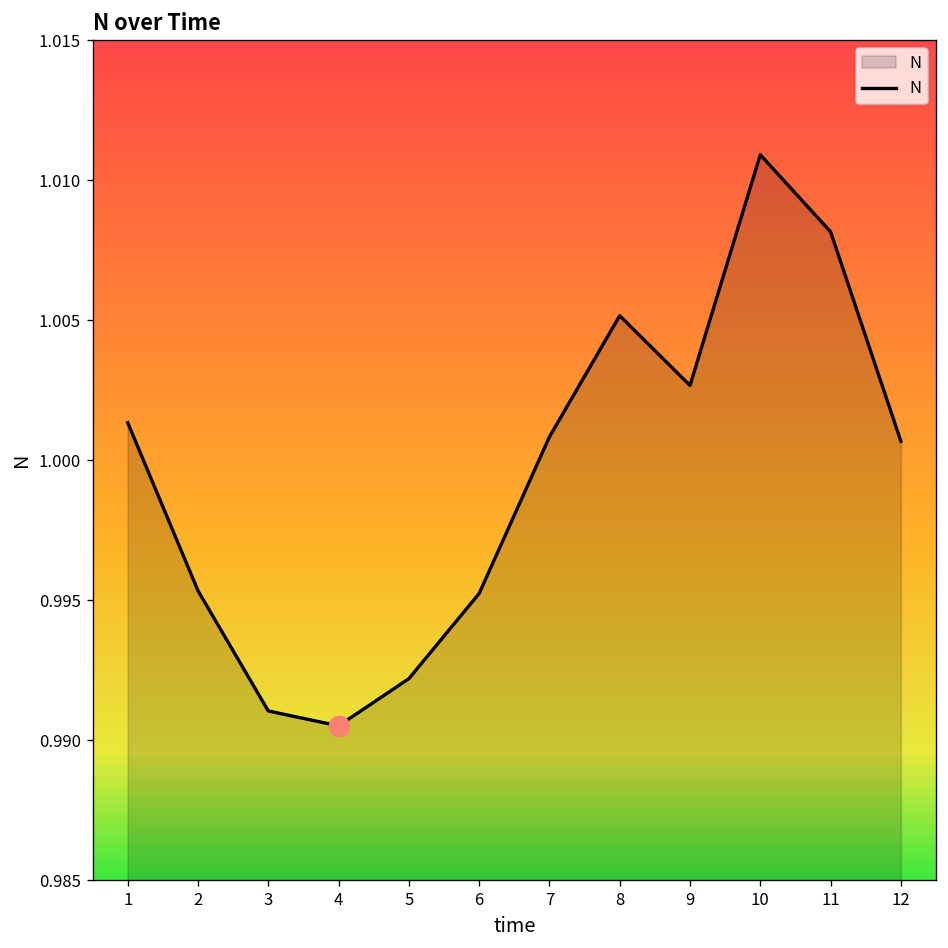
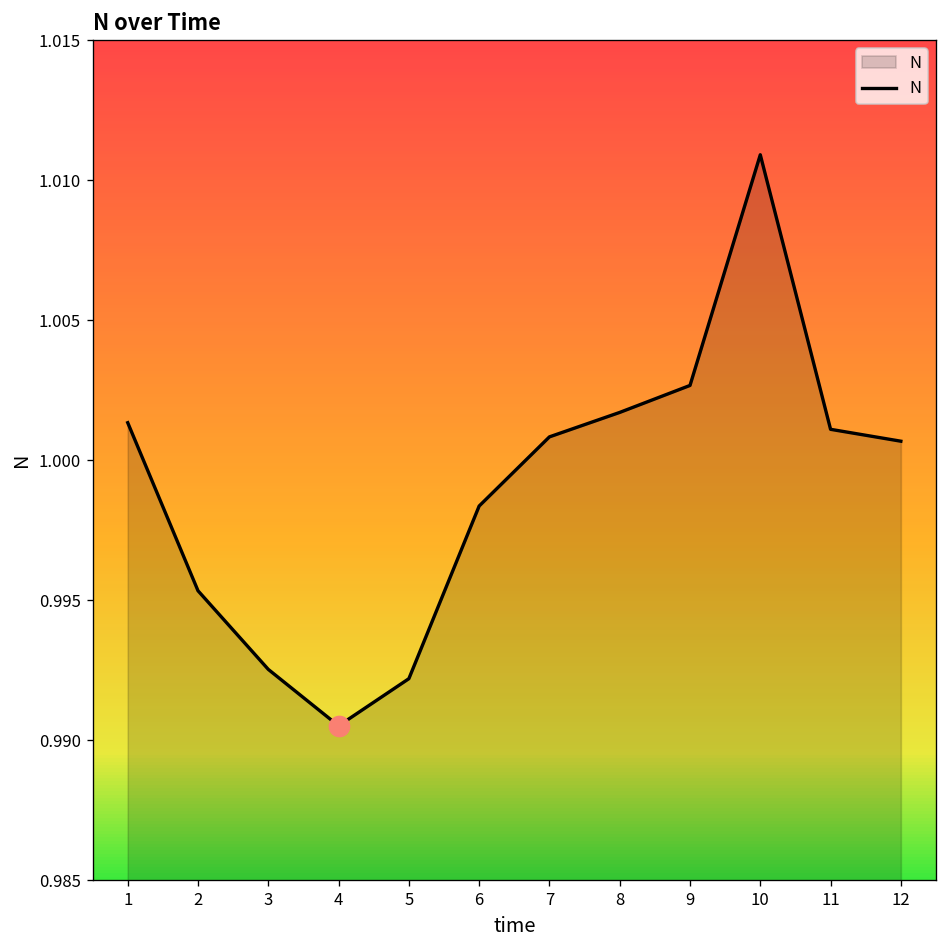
  {
    "N": {
      "1": 1.0013,
      "2": 0.9953,
-     "3": 0.9910,
+     "3": 0.9925,
      "5": 0.9922,
-     "6": 0.9952,
+     "6": 0.9984,
      "7": 1.0008,
-     "8": 1.0052,
+     "8": 1.0017,
      "9": 1.0027,
      "10": 1.0109,
-     "11": 1.0082,
+     "11": 1.0011,
      "12": 1.0007
    }
  }
